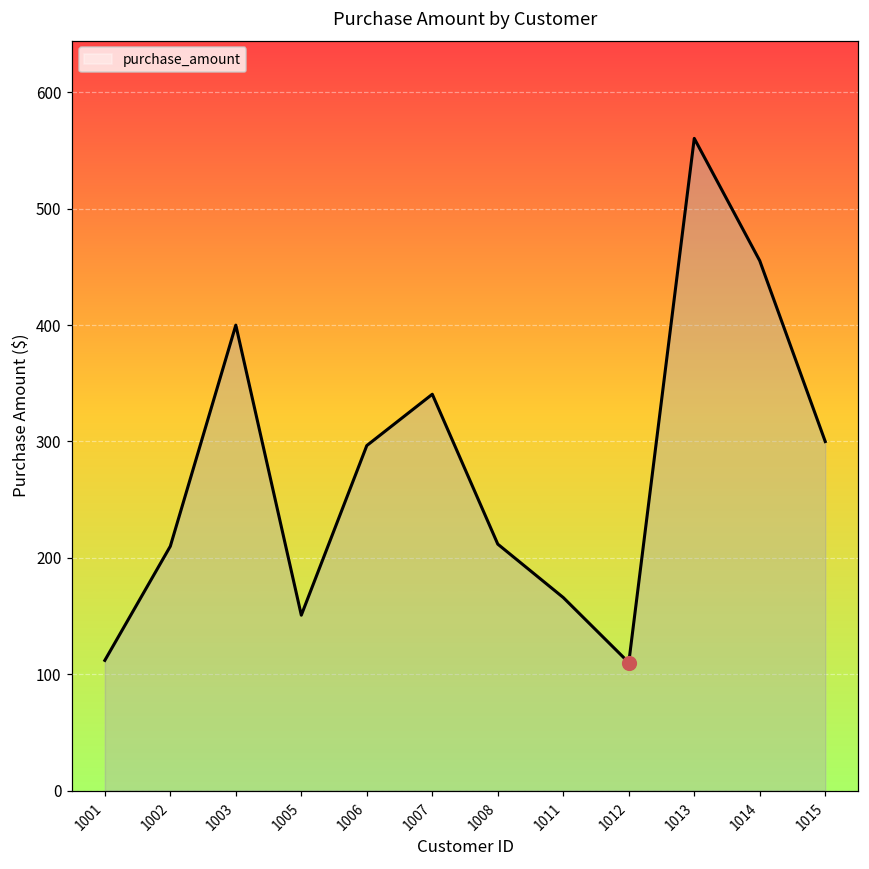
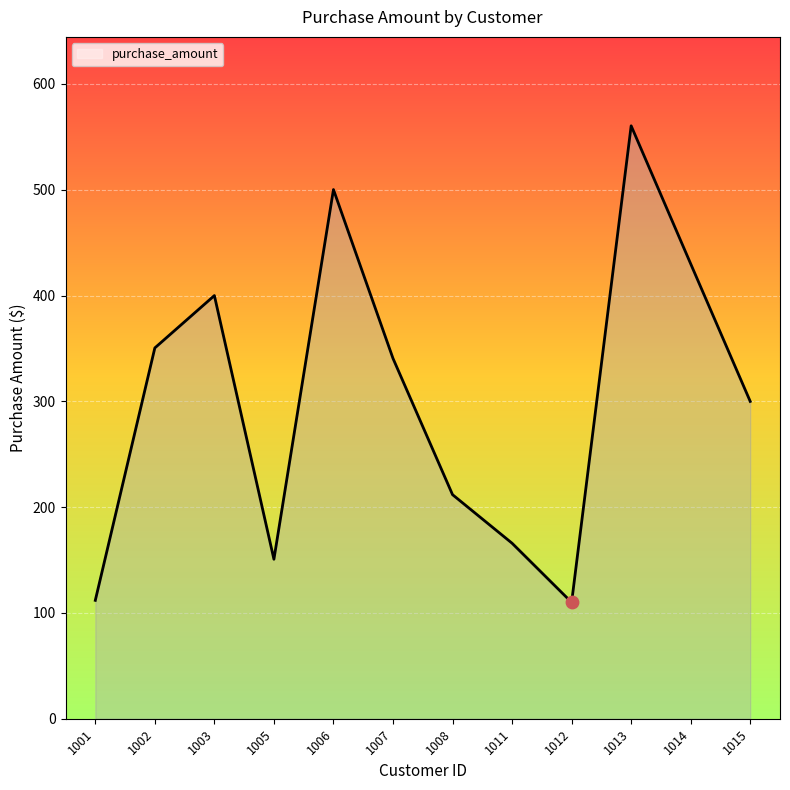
  {
    "purchase_amount": {
      "1001": 112,
-     "1002": 210,
+     "1002": 351,
      "1003": 400,
      "1005": 151,
-     "1006": 297,
+     "1006": 500,
      "1007": 341,
      "1008": 212,
      "1011": 166,
      "1013": 560,
-     "1014": 455,
+     "1014": 430,
      "1015": 300
    }
  }
